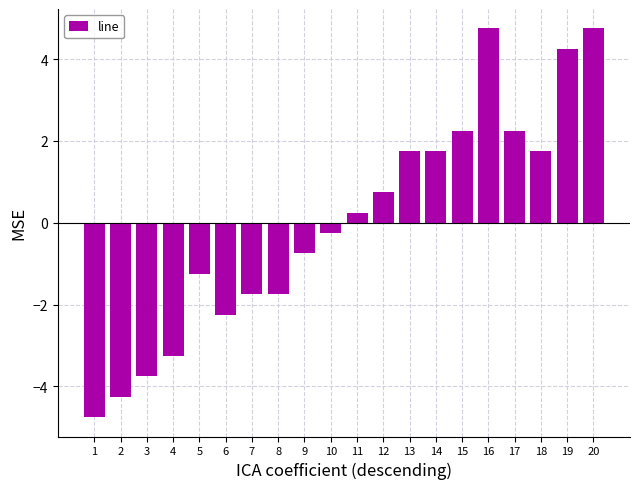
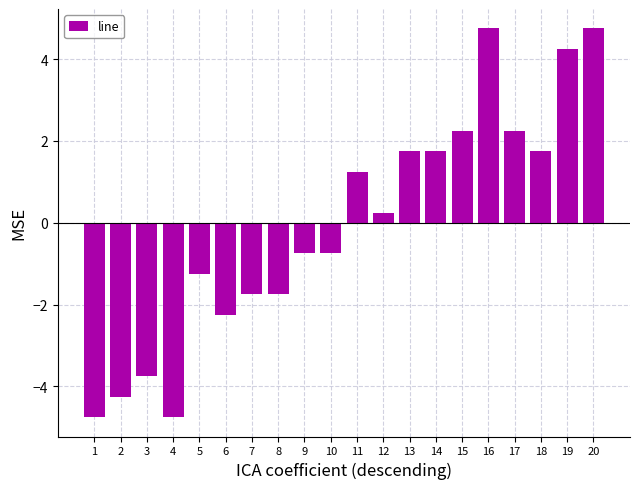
  {
    "1": -4.8,
    "2": -4.3,
    "3": -3.8,
-   "4": -3.3,
+   "4": -4.8,
    "5": -1.3,
    "6": -2.3,
    "7": -1.8,
    "8": -1.8,
    "9": -0.8,
-   "10": -0.3,
-   "11": 0.3,
-   "12": 0.8,
+   "10": -0.8,
+   "11": 1.3,
+   "12": 0.3,
    "13": 1.8,
    "14": 1.8,
    "15": 2.3,
    "16": 4.8,
    "17": 2.3,
    "18": 1.8,
    "19": 4.3,
    "20": 4.8
  }
